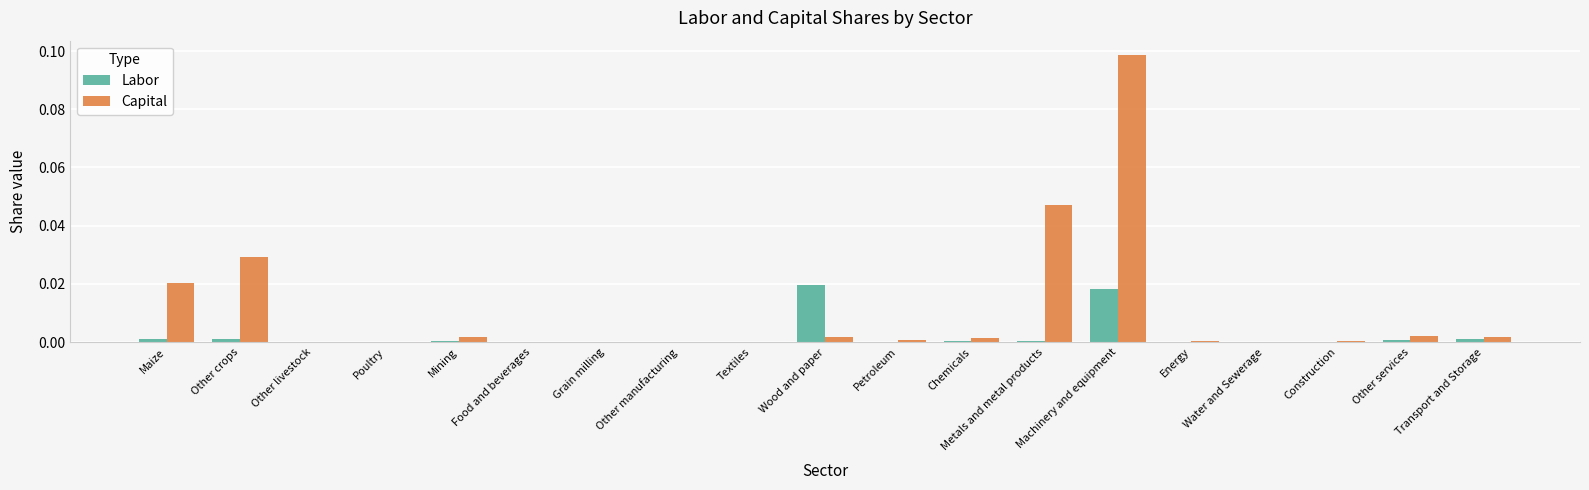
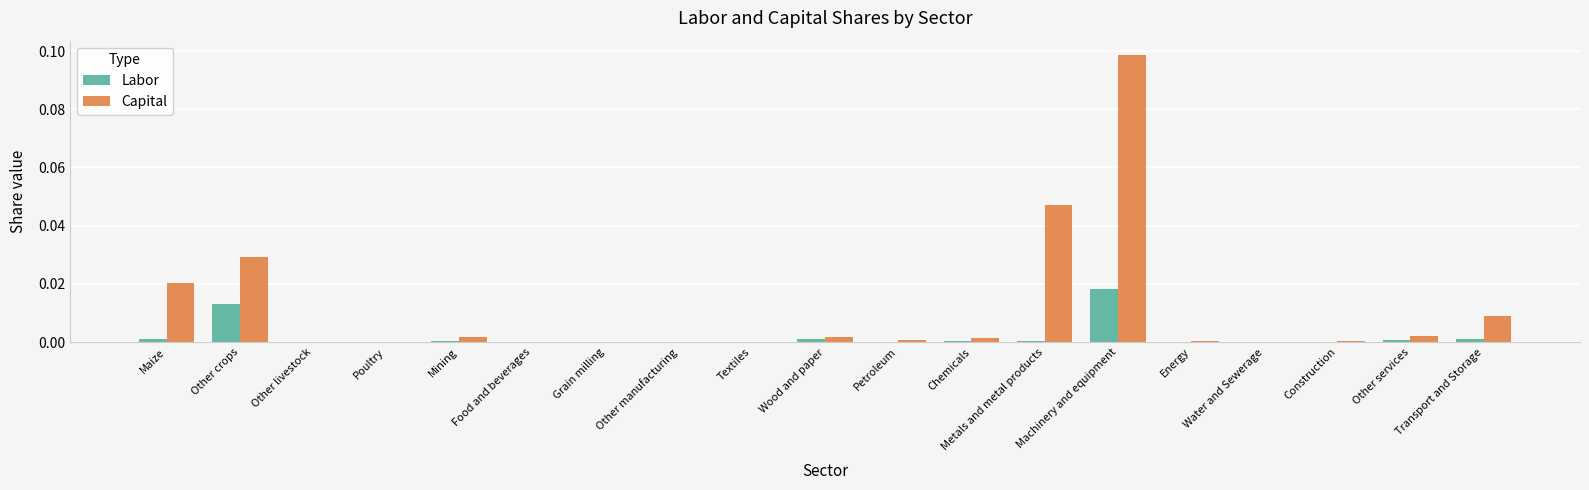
  {
    "Labor": {
      "Maize": 0.001,
-     "Other crops": 0.001,
-     "Wood and paper": 0.020,
+     "Other crops": 0.013,
+     "Wood and paper": 0.001,
      "Machinery and equipment": 0.018,
      "Transport and Storage": 0.001
    },
    "Capital": {
      "Maize": 0.020,
      "Other crops": 0.029,
      "Mining": 0.002,
      "Wood and paper": 0.002,
      "Chemicals": 0.002,
      "Metals and metal products": 0.047,
      "Machinery and equipment": 0.099,
      "Other services": 0.002,
-     "Transport and Storage": 0.002
+     "Transport and Storage": 0.009
    }
  }
